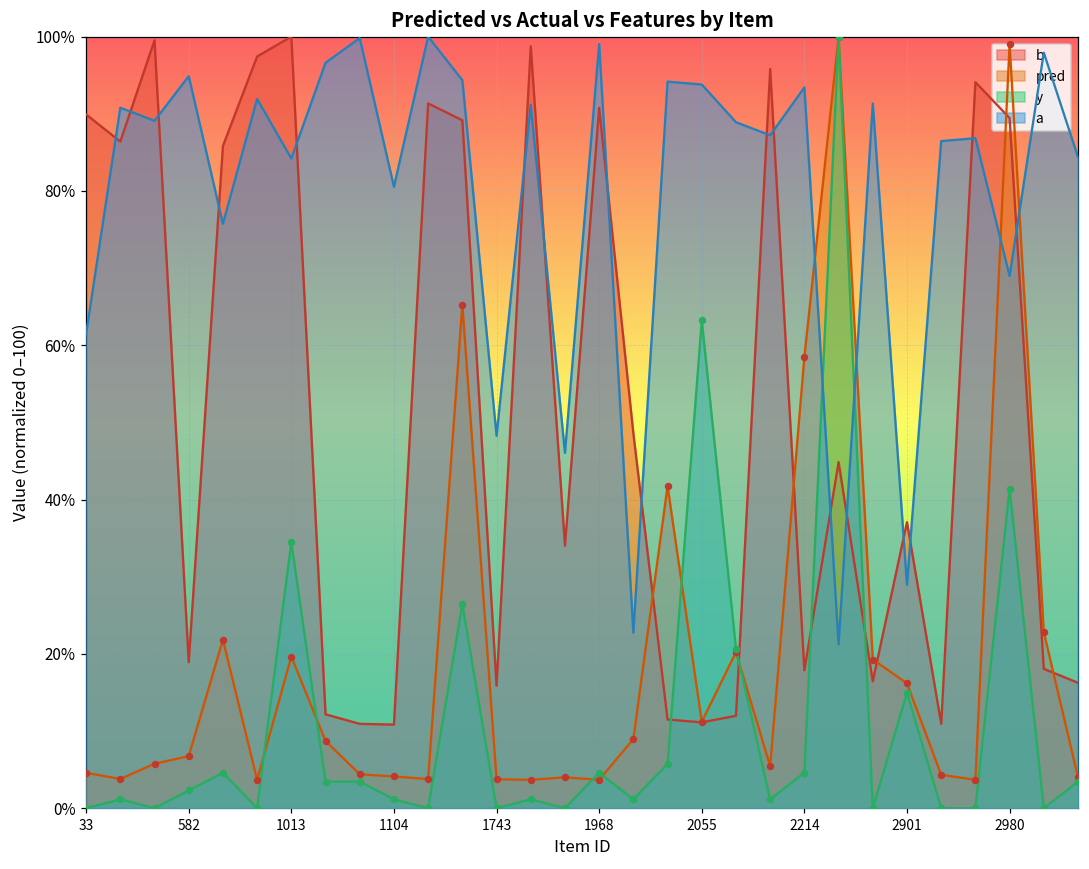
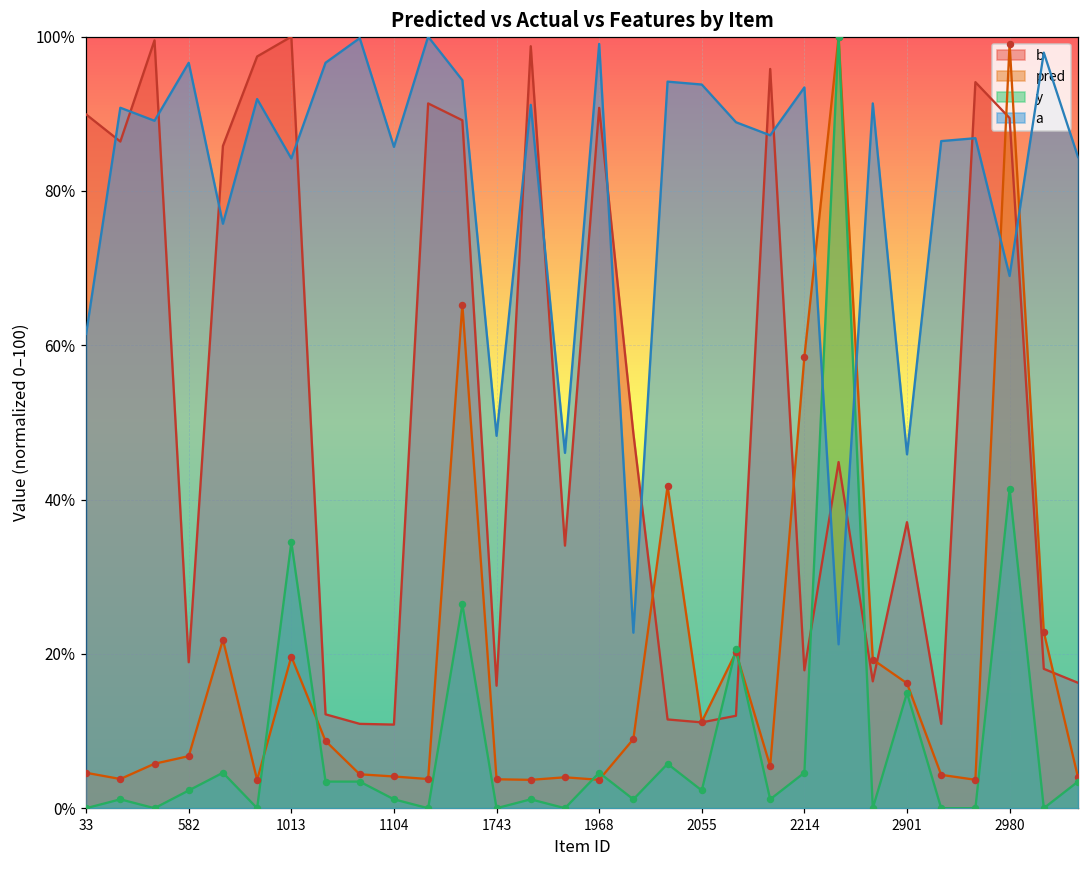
  {
    "y": {
      "33": "0%",
      "582": "2%",
      "1013": "34%",
      "1104": "1%",
      "1743": "0%",
      "1968": "5%",
-     "2055": "63%",
+     "2055": "2%",
      "2214": "5%",
      "2901": "15%",
      "2980": "41%"
    },
    "a": {
      "33": "61%",
-     "582": "95%",
+     "582": "97%",
      "1013": "84%",
-     "1104": "81%",
+     "1104": "86%",
      "1743": "48%",
      "1968": "99%",
      "2055": "94%",
      "2214": "93%",
-     "2901": "29%",
+     "2901": "46%",
      "2980": "69%"
    }
  }
